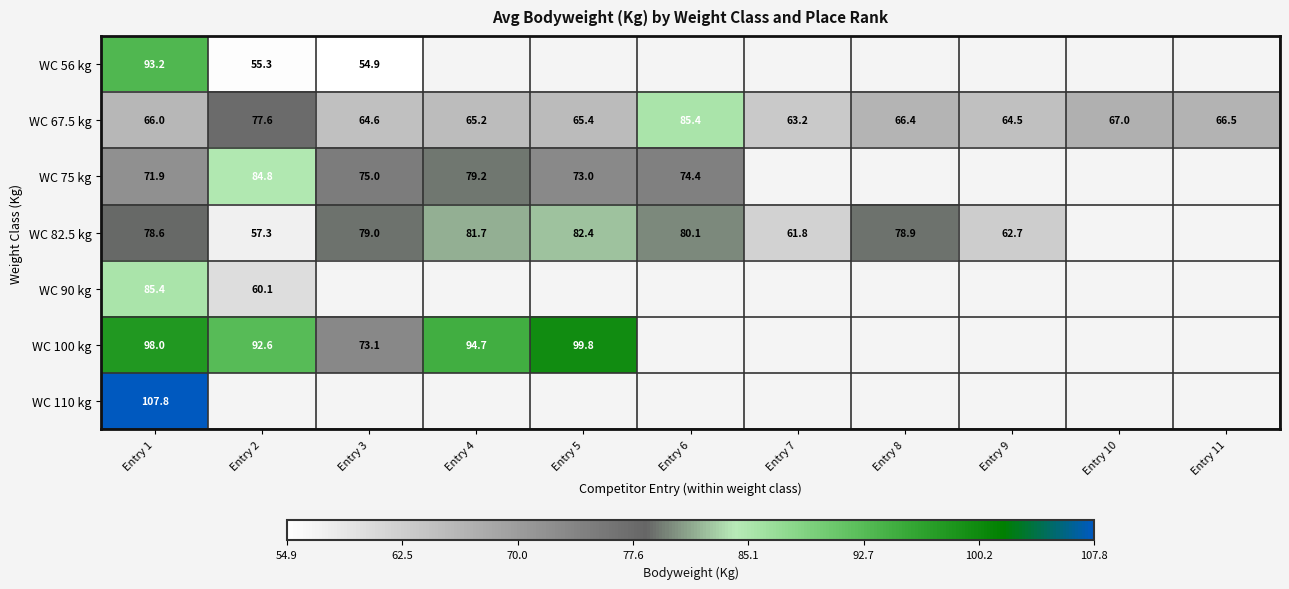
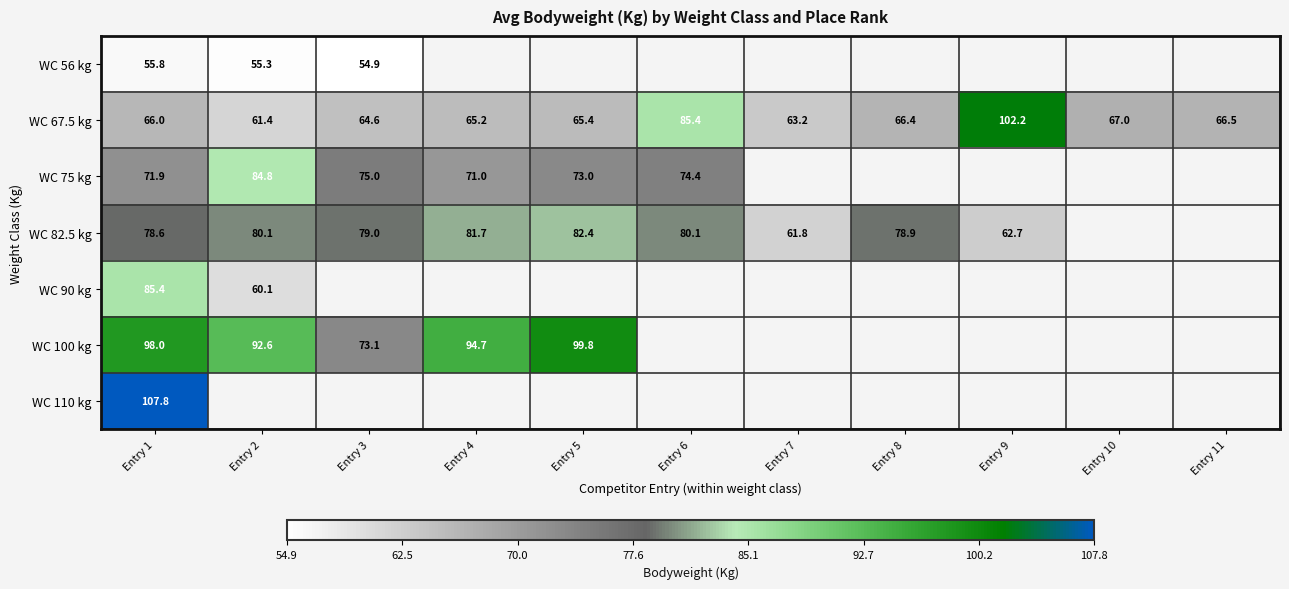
  {
    "WC 56 kg": {
-     "Entry 1": 93.2,
+     "Entry 1": 55.8,
      "Entry 2": 55.3,
      "Entry 3": 54.9
    },
    "WC 67.5 kg": {
      "Entry 1": 66.0,
-     "Entry 2": 77.6,
+     "Entry 2": 61.4,
      "Entry 3": 64.6,
      "Entry 4": 65.2,
      "Entry 5": 65.4,
      "Entry 6": 85.4,
      "Entry 7": 63.2,
      "Entry 8": 66.4,
-     "Entry 9": 64.5,
+     "Entry 9": 102.2,
      "Entry 10": 67.0,
      "Entry 11": 66.5
    },
    "WC 75 kg": {
      "Entry 1": 71.9,
      "Entry 2": 84.8,
      "Entry 3": 75.0,
-     "Entry 4": 79.2,
+     "Entry 4": 71.0,
      "Entry 5": 73.0,
      "Entry 6": 74.4
    },
    "WC 82.5 kg": {
      "Entry 1": 78.6,
-     "Entry 2": 57.3,
+     "Entry 2": 80.1,
      "Entry 3": 79.0,
      "Entry 4": 81.7,
      "Entry 5": 82.4,
      "Entry 6": 80.1,
      "Entry 7": 61.8,
      "Entry 8": 78.9,
      "Entry 9": 62.7
    },
    "WC 90 kg": {
      "Entry 1": 85.4,
      "Entry 2": 60.1
    },
    "WC 100 kg": {
      "Entry 1": 98.0,
      "Entry 2": 92.6,
      "Entry 3": 73.1,
      "Entry 4": 94.7,
      "Entry 5": 99.8
    },
    "WC 110 kg": {
      "Entry 1": 107.8
    }
  }
